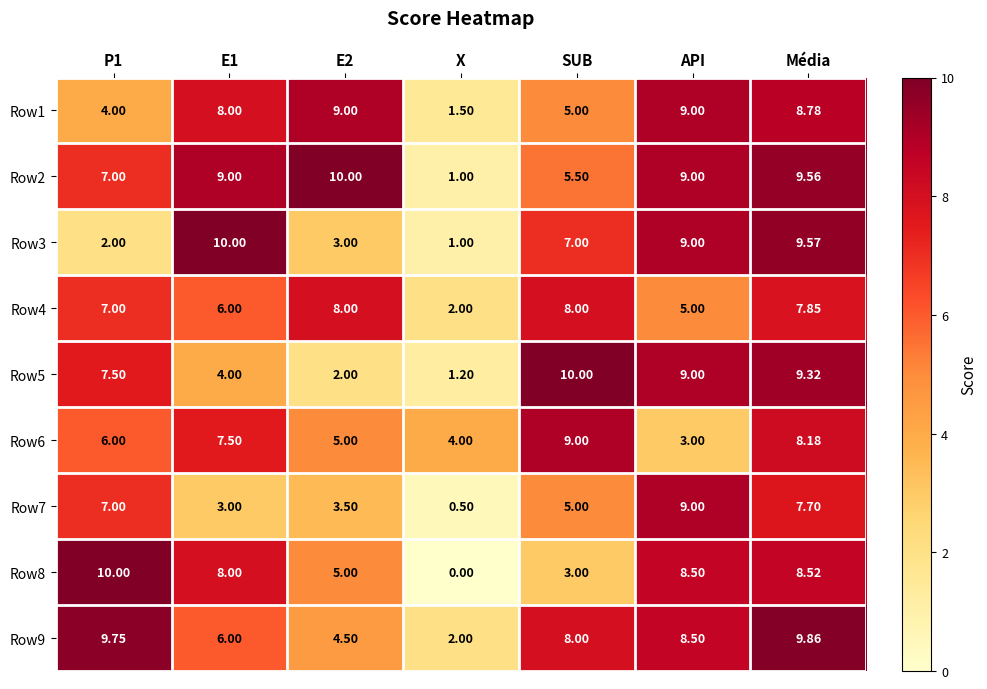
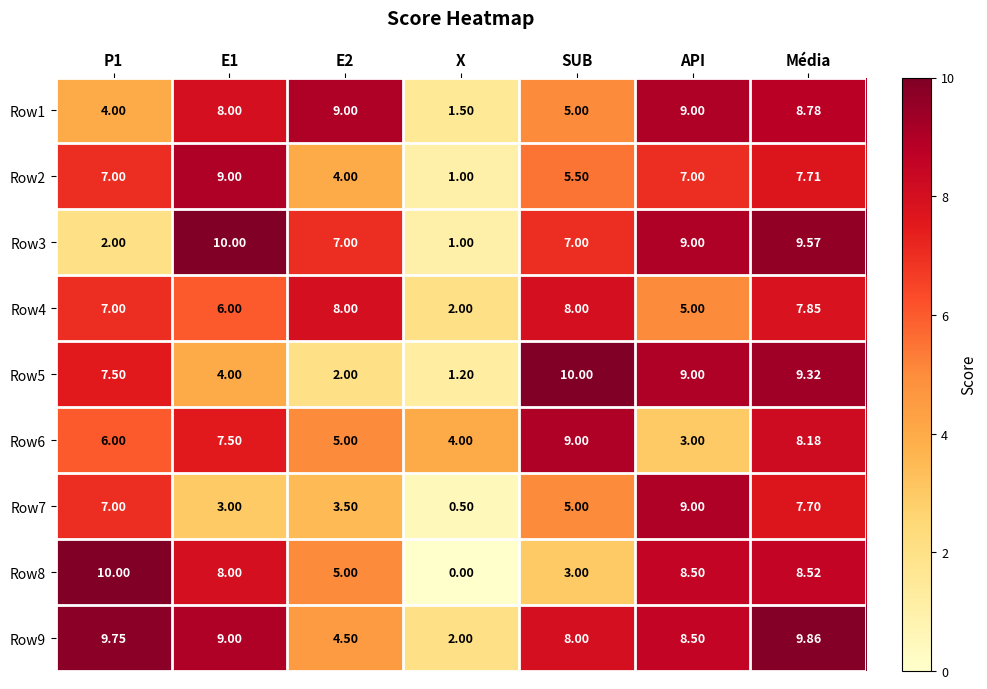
  {
    "Row1": {
      "P1": 4.00,
      "E1": 8.00,
      "E2": 9.00,
      "X": 1.50,
      "SUB": 5.00,
      "API": 9.00,
      "Média": 8.78
    },
    "Row2": {
      "P1": 7.00,
      "E1": 9.00,
-     "E2": 10.00,
+     "E2": 4.00,
      "X": 1.00,
      "SUB": 5.50,
-     "API": 9.00,
-     "Média": 9.56
+     "API": 7.00,
+     "Média": 7.71
    },
    "Row3": {
      "P1": 2.00,
      "E1": 10.00,
-     "E2": 3.00,
+     "E2": 7.00,
      "X": 1.00,
      "SUB": 7.00,
      "API": 9.00,
      "Média": 9.57
    },
    "Row4": {
      "P1": 7.00,
      "E1": 6.00,
      "E2": 8.00,
      "X": 2.00,
      "SUB": 8.00,
      "API": 5.00,
      "Média": 7.85
    },
    "Row5": {
      "P1": 7.50,
      "E1": 4.00,
      "E2": 2.00,
      "X": 1.20,
      "SUB": 10.00,
      "API": 9.00,
      "Média": 9.32
    },
    "Row6": {
      "P1": 6.00,
      "E1": 7.50,
      "E2": 5.00,
      "X": 4.00,
      "SUB": 9.00,
      "API": 3.00,
      "Média": 8.18
    },
    "Row7": {
      "P1": 7.00,
      "E1": 3.00,
      "E2": 3.50,
      "X": 0.50,
      "SUB": 5.00,
      "API": 9.00,
      "Média": 7.70
    },
    "Row8": {
      "P1": 10.00,
      "E1": 8.00,
      "E2": 5.00,
      "X": 0.00,
      "SUB": 3.00,
      "API": 8.50,
      "Média": 8.52
    },
    "Row9": {
      "P1": 9.75,
-     "E1": 6.00,
+     "E1": 9.00,
      "E2": 4.50,
      "X": 2.00,
      "SUB": 8.00,
      "API": 8.50,
      "Média": 9.86
    }
  }
